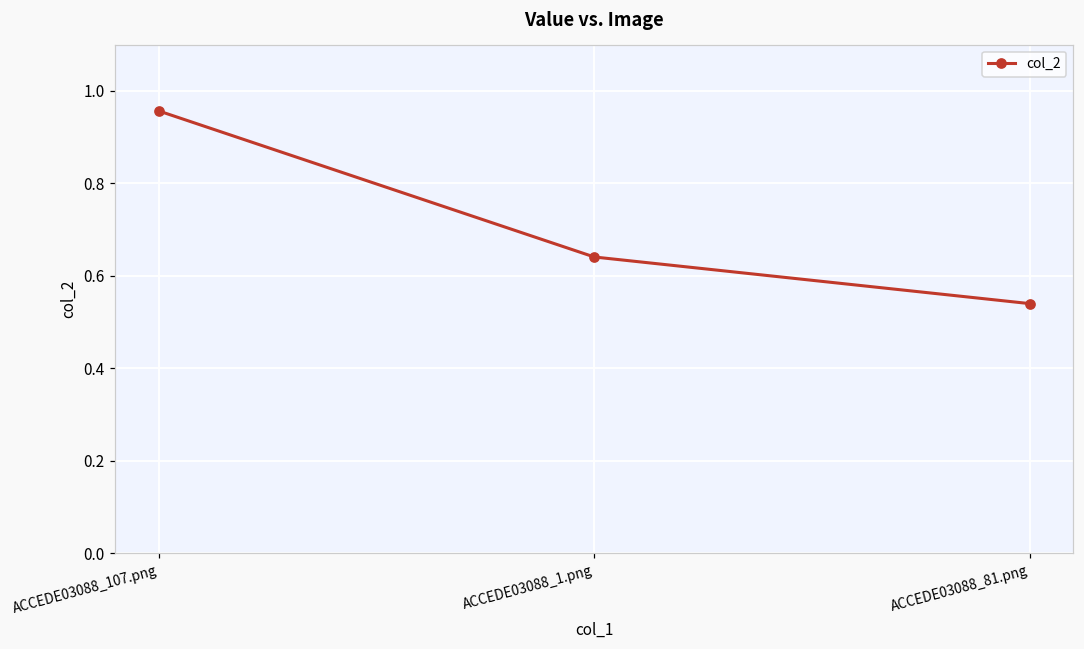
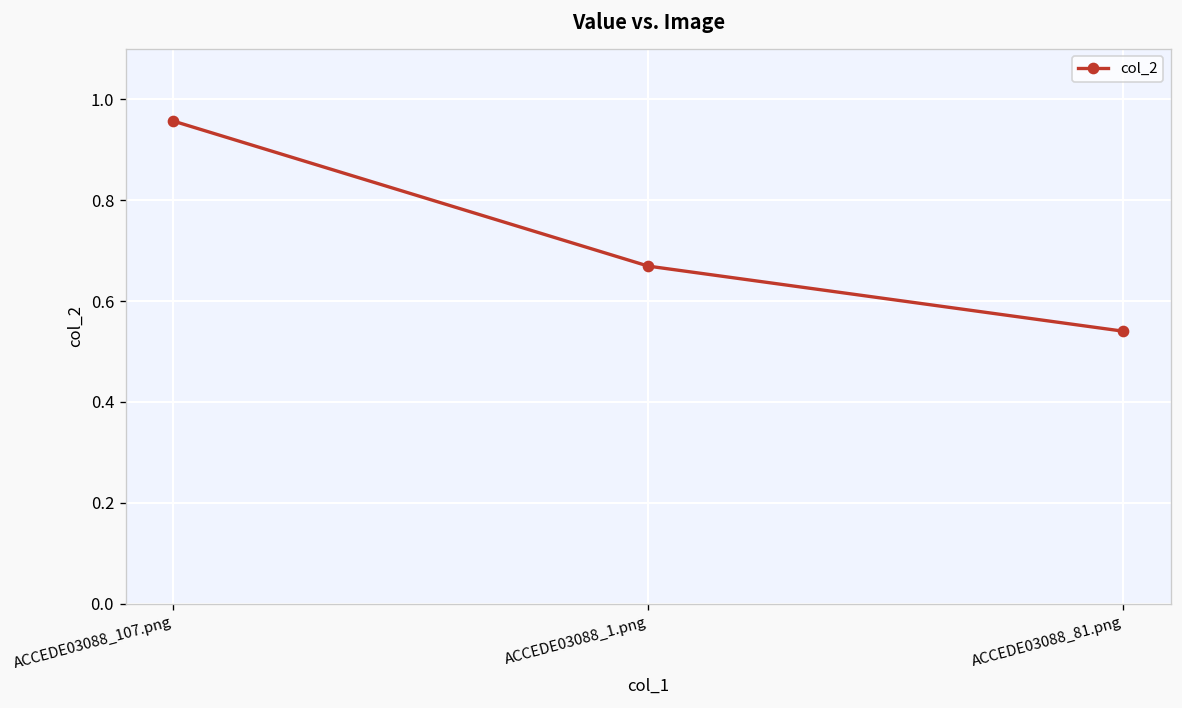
  {
    "ACCEDE03088_107.png": 0.96,
-   "ACCEDE03088_1.png": 0.64,
+   "ACCEDE03088_1.png": 0.67,
    "ACCEDE03088_81.png": 0.54
  }
